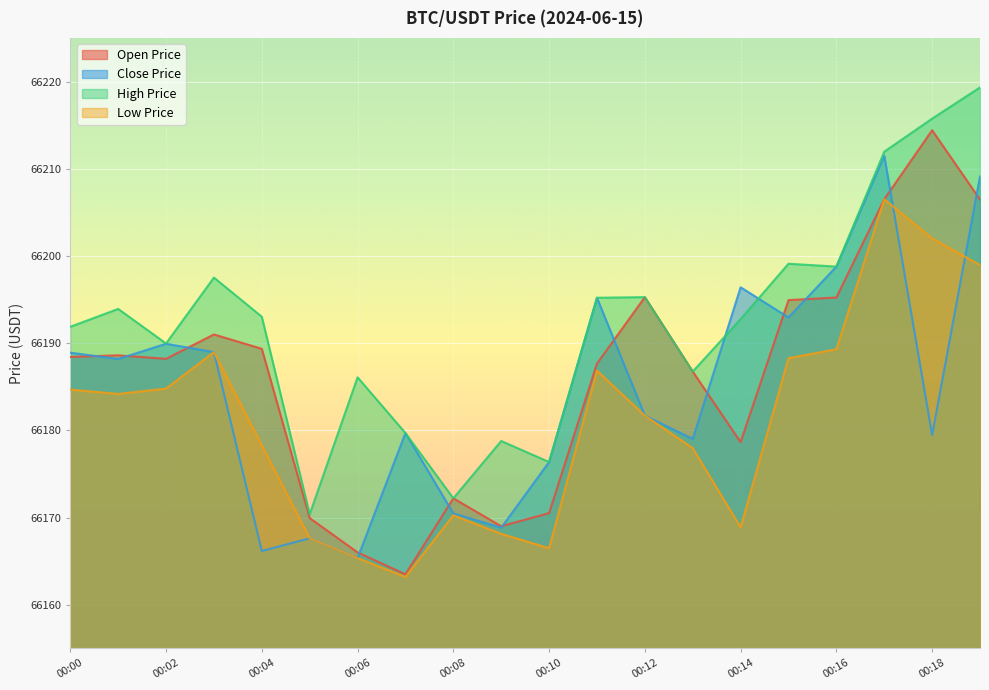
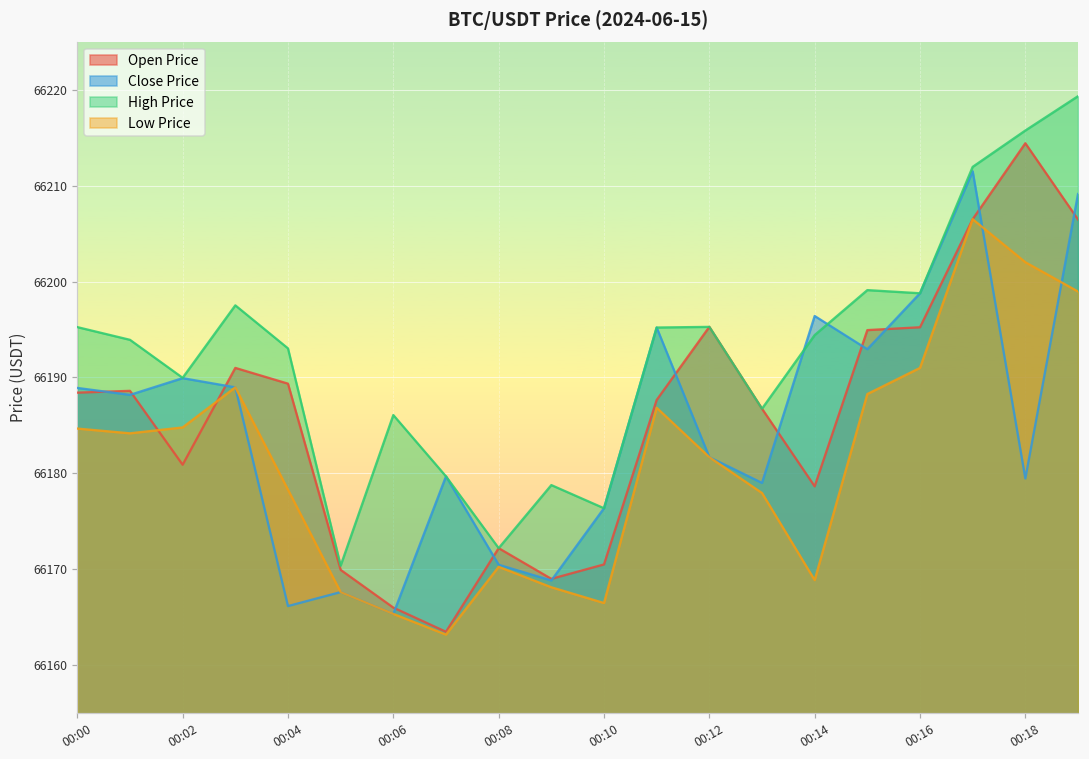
  {
    "Open Price": {
      "00:00": 66188,
-     "00:02": 66188,
+     "00:02": 66181,
      "00:04": 66189,
      "00:06": 66166,
      "00:10": 66171,
      "00:14": 66179,
      "00:16": 66195,
      "00:18": 66214
    },
    "Close Price": {
      "00:00": 66189,
      "00:04": 66166,
      "00:14": 66196,
      "00:18": 66179
    },
    "High Price": {
-     "00:00": 66192,
+     "00:00": 66195,
      "00:04": 66193,
      "00:06": 66186,
-     "00:14": 66193,
+     "00:14": 66194,
      "00:18": 66216
    },
    "Low Price": {
      "00:00": 66185,
      "00:02": 66185,
      "00:04": 66178,
      "00:10": 66166,
      "00:14": 66169,
-     "00:16": 66189,
+     "00:16": 66191,
      "00:18": 66202
    }
  }
